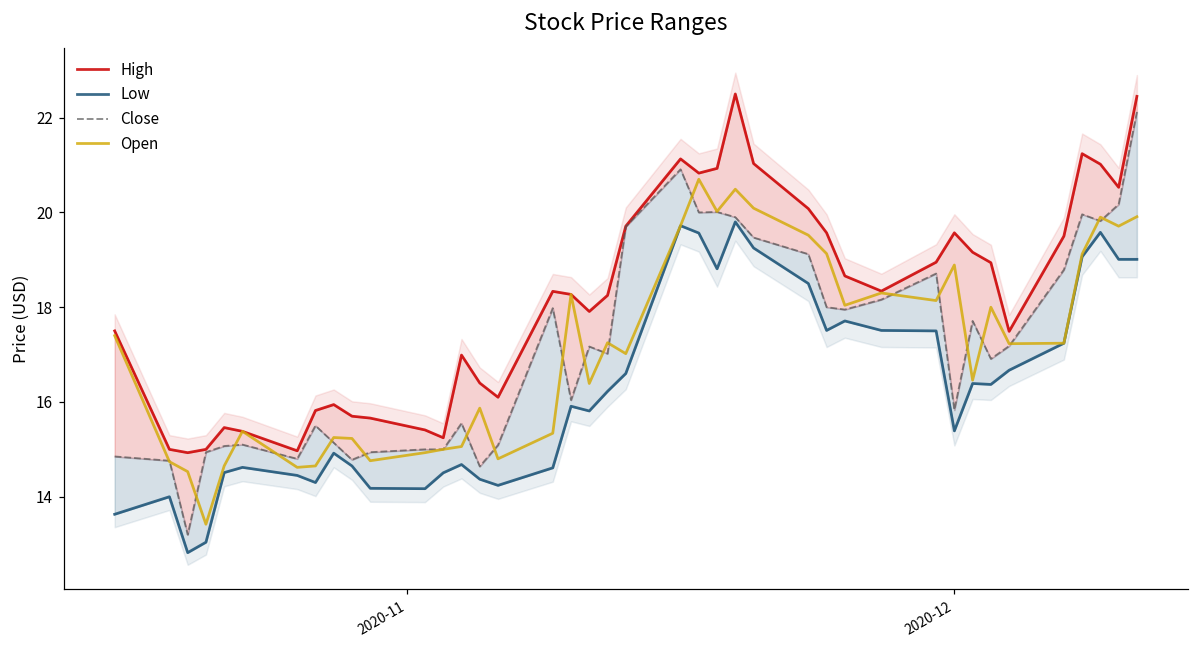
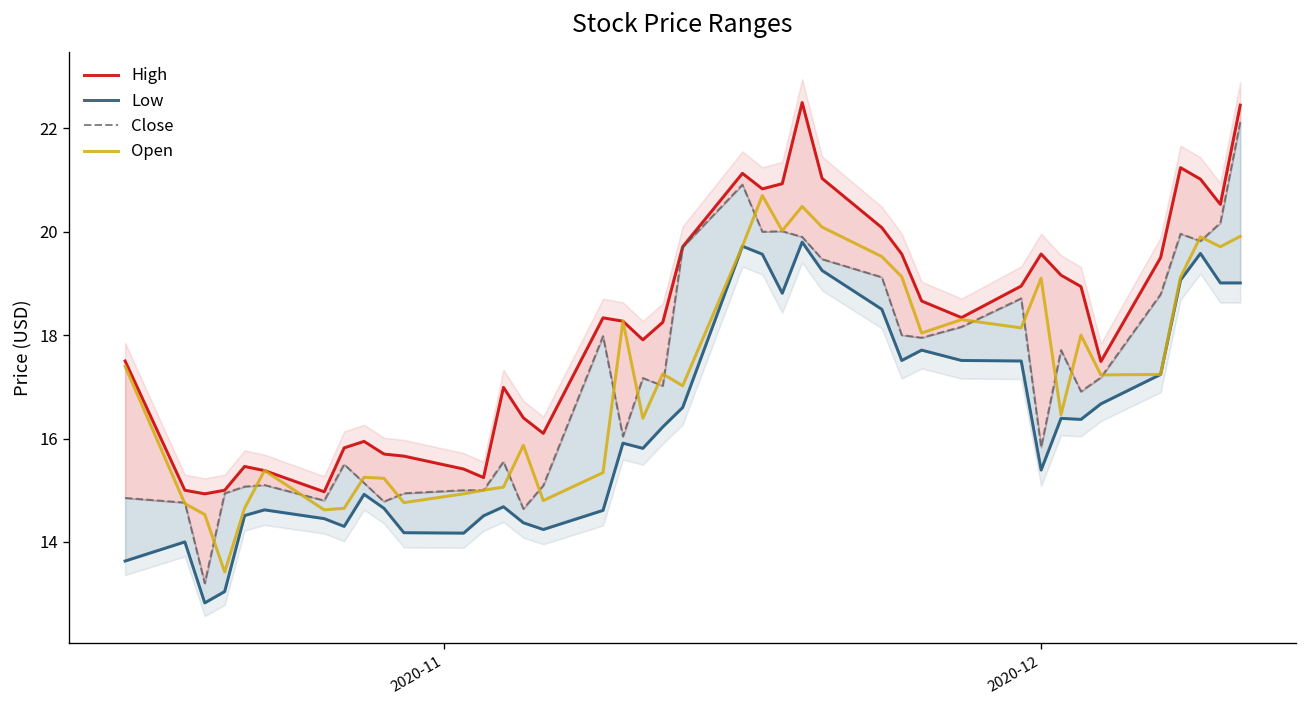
  {
    "Low": {
      "2020-12": 15.4
    },
    "Close": {
      "2020-12": 15.8
    },
    "Open": {
-     "2020-12": 18.9
+     "2020-12": 19.1
    }
  }
